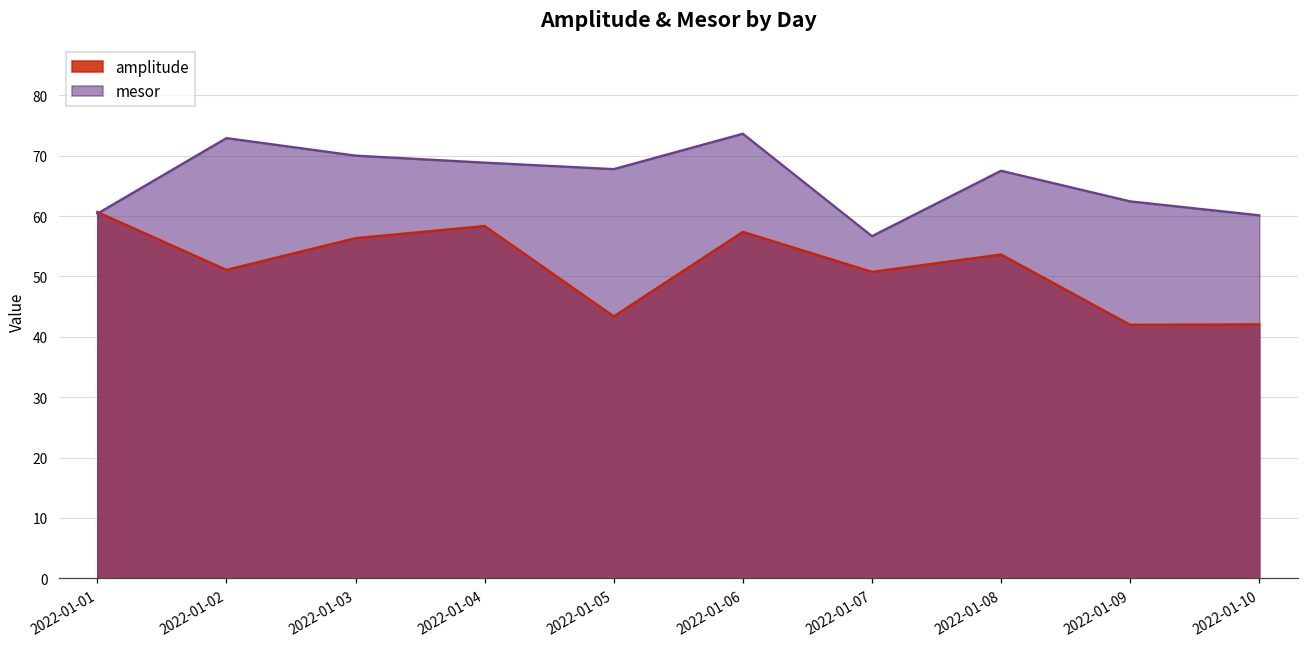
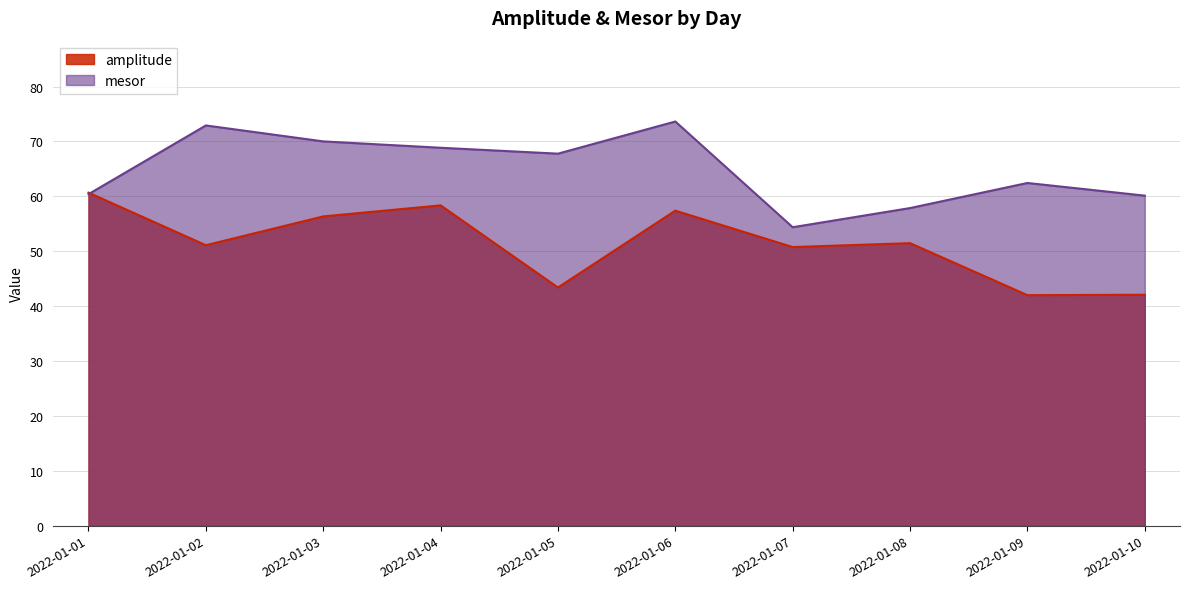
  {
    "amplitude": {
      "2022-01-02": 51,
      "2022-01-03": 56,
      "2022-01-04": 58,
      "2022-01-05": 43,
      "2022-01-06": 57,
      "2022-01-07": 51,
-     "2022-01-08": 54,
+     "2022-01-08": 51,
      "2022-01-09": 42,
      "2022-01-10": 42
    },
    "mesor": {
      "2022-01-02": 73,
      "2022-01-03": 70,
      "2022-01-04": 69,
      "2022-01-05": 68,
      "2022-01-06": 74,
-     "2022-01-07": 57,
-     "2022-01-08": 67,
+     "2022-01-07": 54,
+     "2022-01-08": 58,
      "2022-01-09": 62,
      "2022-01-10": 60
    }
  }
